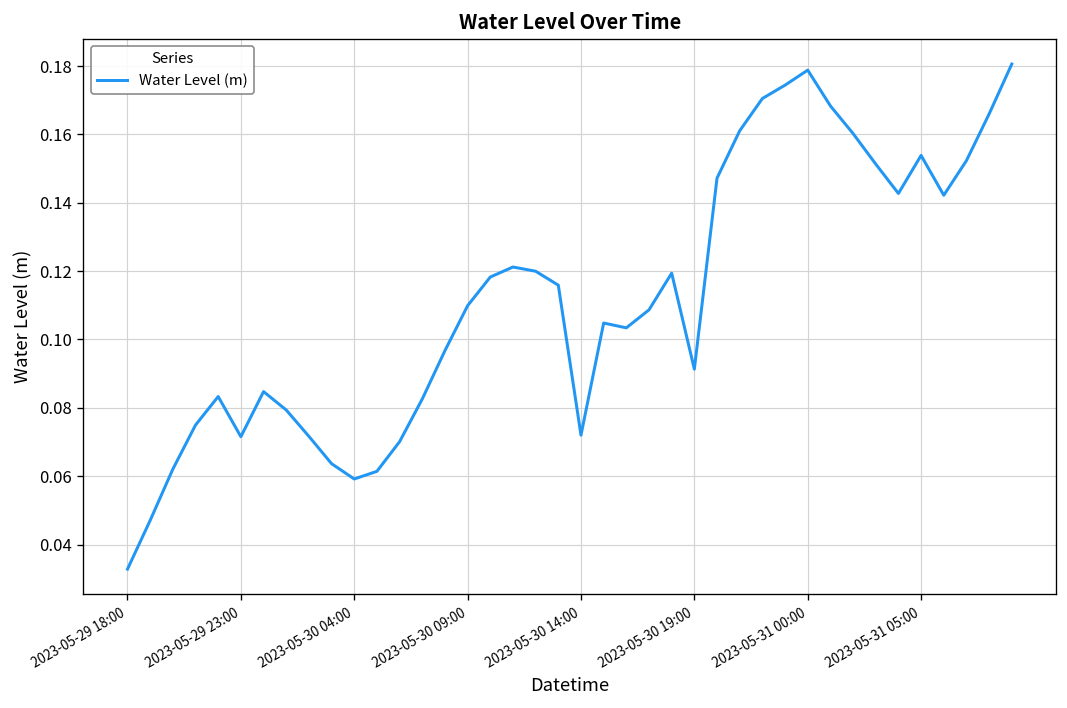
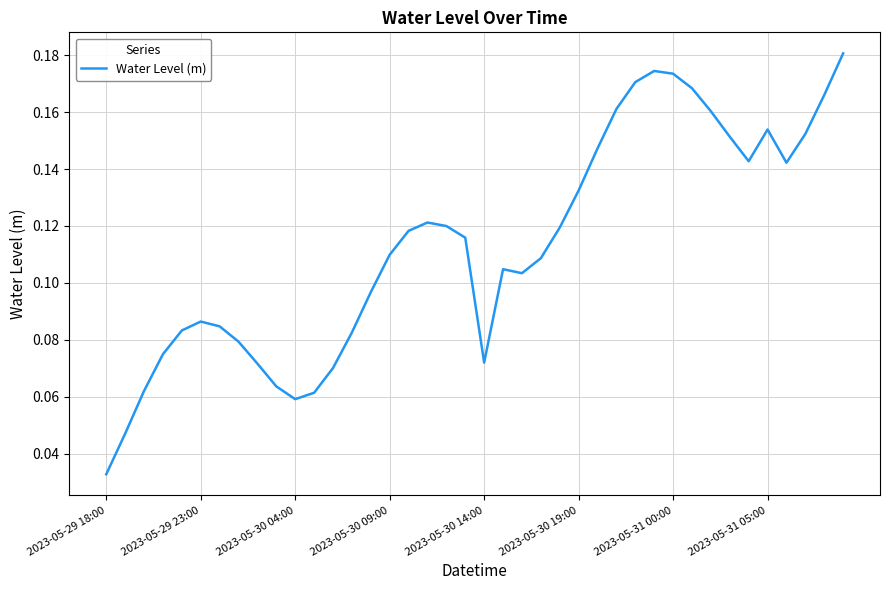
  {
    "2023-05-29 18:00": 0.033,
-   "2023-05-29 23:00": 0.072,
+   "2023-05-29 23:00": 0.086,
    "2023-05-30 04:00": 0.059,
    "2023-05-30 09:00": 0.110,
    "2023-05-30 14:00": 0.072,
-   "2023-05-30 19:00": 0.091,
-   "2023-05-31 00:00": 0.179,
+   "2023-05-30 19:00": 0.132,
+   "2023-05-31 00:00": 0.173,
    "2023-05-31 05:00": 0.154
  }
